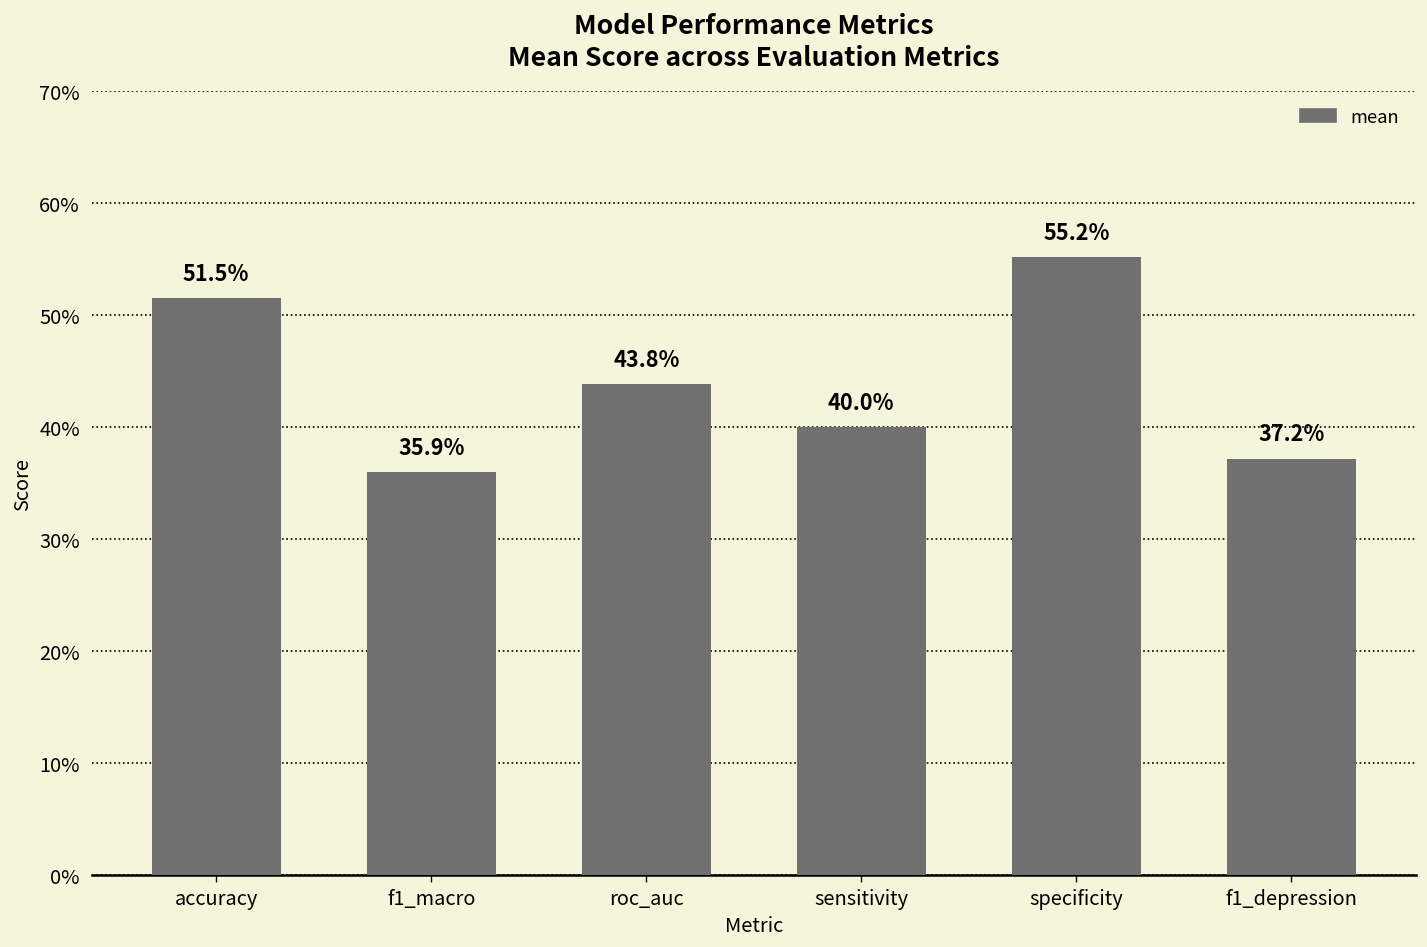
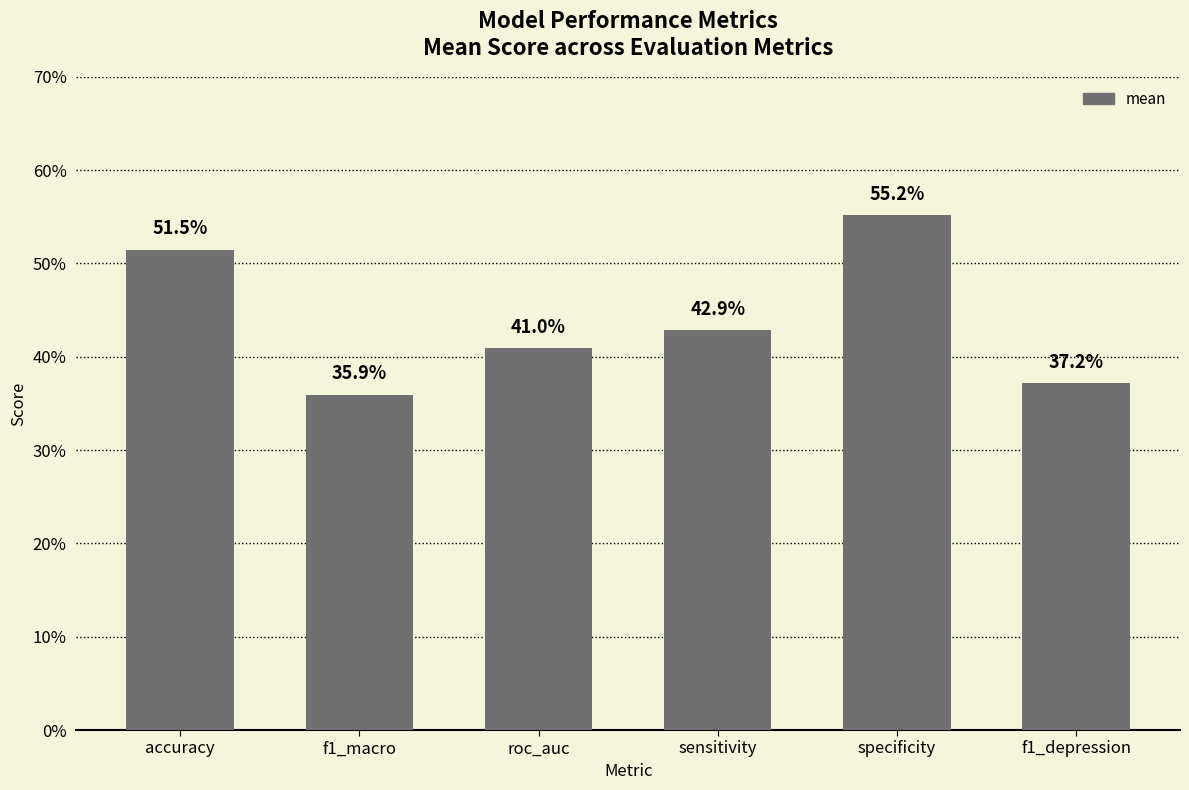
  {
    "accuracy": "51.5%",
    "f1_macro": "35.9%",
-   "roc_auc": "43.8%",
-   "sensitivity": "40.0%",
+   "roc_auc": "41.0%",
+   "sensitivity": "42.9%",
    "specificity": "55.2%",
    "f1_depression": "37.2%"
  }
